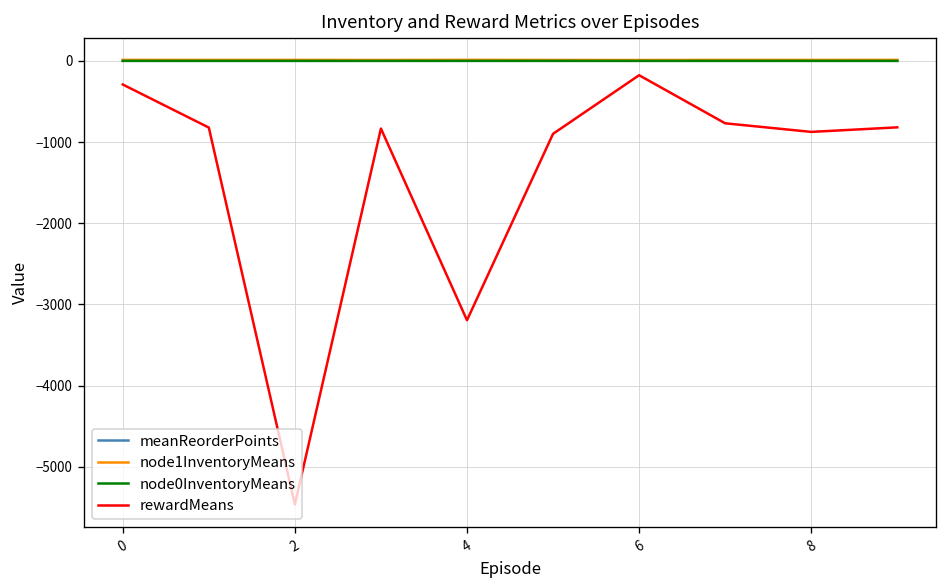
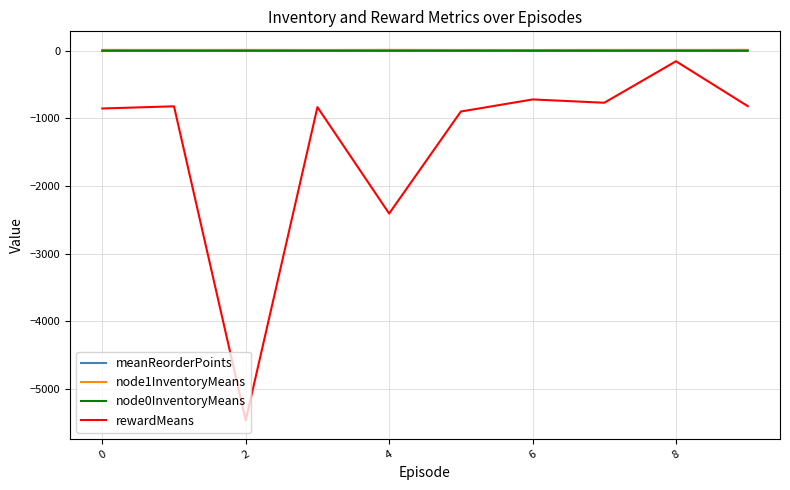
  {
    "rewardMeans": {
-     "0": -300,
-     "4": -3200,
-     "6": -200,
-     "8": -900
+     "0": -900,
+     "4": -2400,
+     "6": -700,
+     "8": -200
    }
  }
